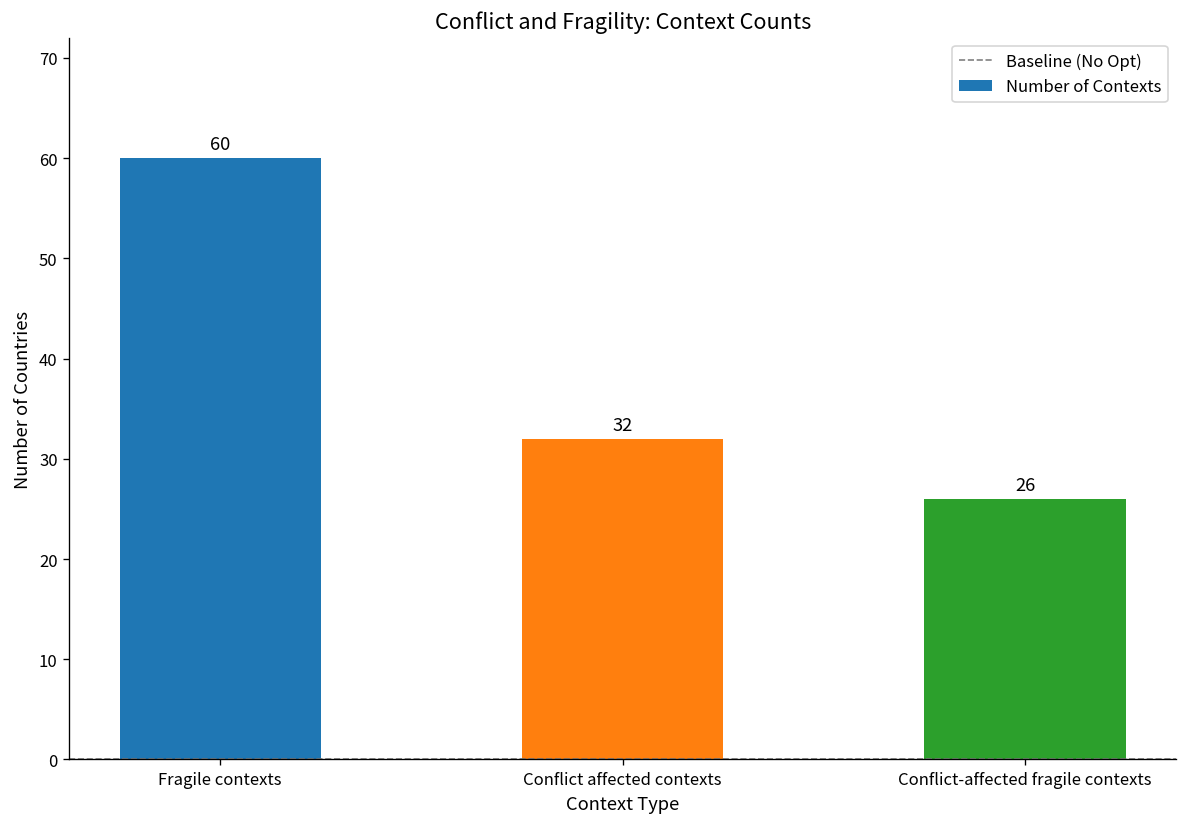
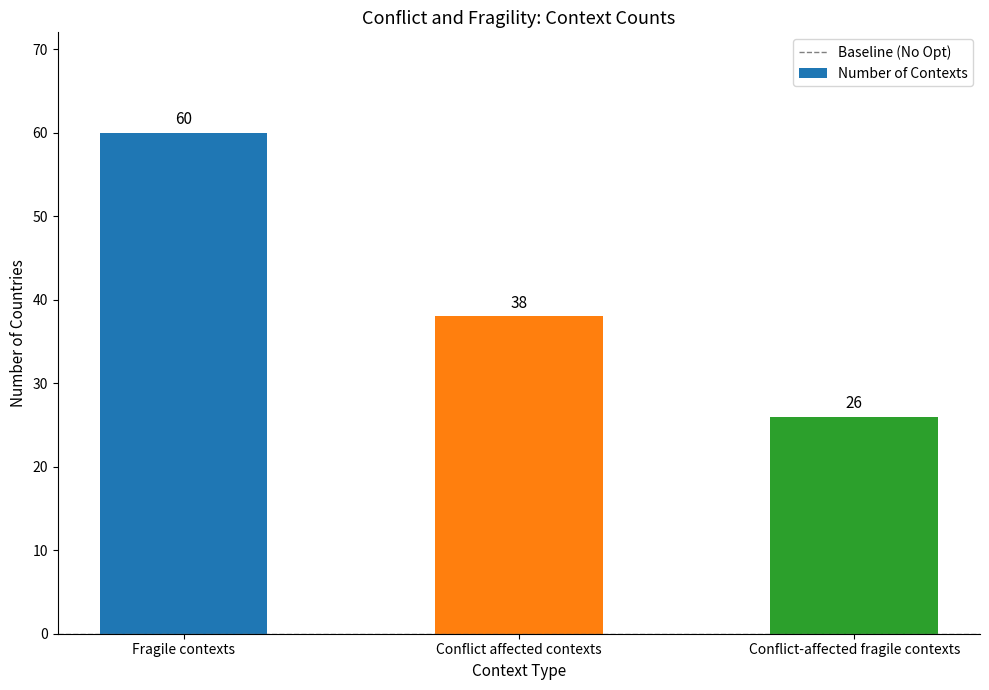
  {
    "Fragile contexts": 60,
-   "Conflict affected contexts": 32,
+   "Conflict affected contexts": 38,
    "Conflict-affected fragile contexts": 26
  }
